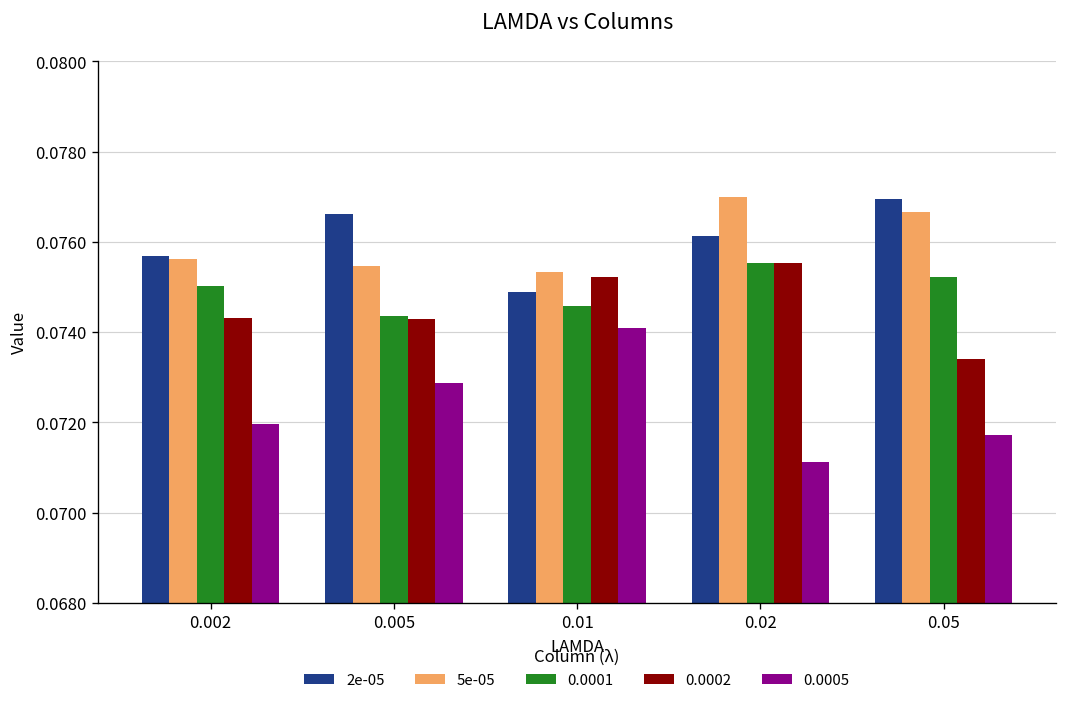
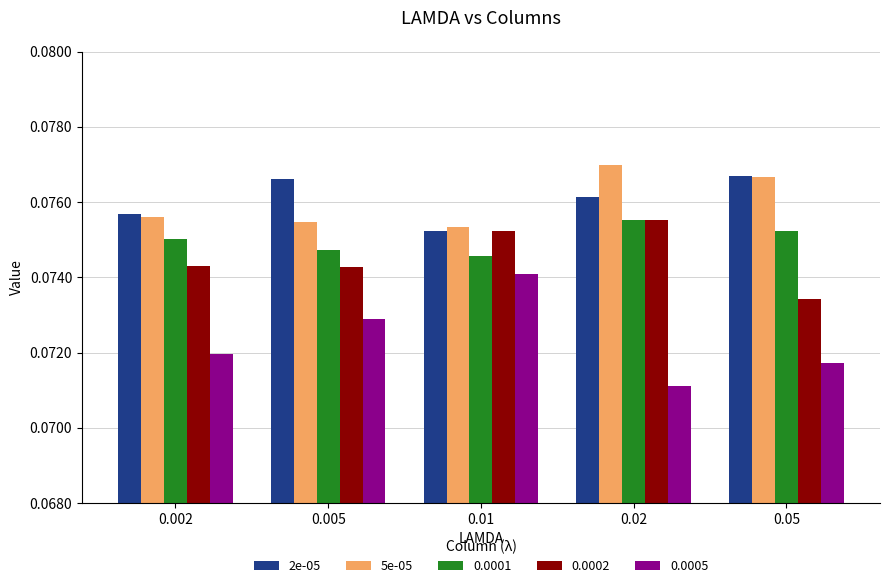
  {
    "2e-05": {
      "0.002": 0.0757,
      "0.005": 0.0766,
-     "0.01": 0.0749,
+     "0.01": 0.0752,
      "0.02": 0.0761,
-     "0.05": 0.0770
+     "0.05": 0.0767
    },
    "5e-05": {
      "0.002": 0.0756,
      "0.005": 0.0755,
      "0.01": 0.0753,
      "0.02": 0.0770,
      "0.05": 0.0767
    },
    "0.0001": {
      "0.002": 0.0750,
-     "0.005": 0.0744,
+     "0.005": 0.0747,
      "0.01": 0.0746,
      "0.02": 0.0755,
      "0.05": 0.0752
    },
    "0.0002": {
      "0.002": 0.0743,
      "0.005": 0.0743,
      "0.01": 0.0752,
      "0.02": 0.0755,
      "0.05": 0.0734
    },
    "0.0005": {
      "0.002": 0.0720,
      "0.005": 0.0729,
      "0.01": 0.0741,
      "0.02": 0.0711,
      "0.05": 0.0717
    }
  }
